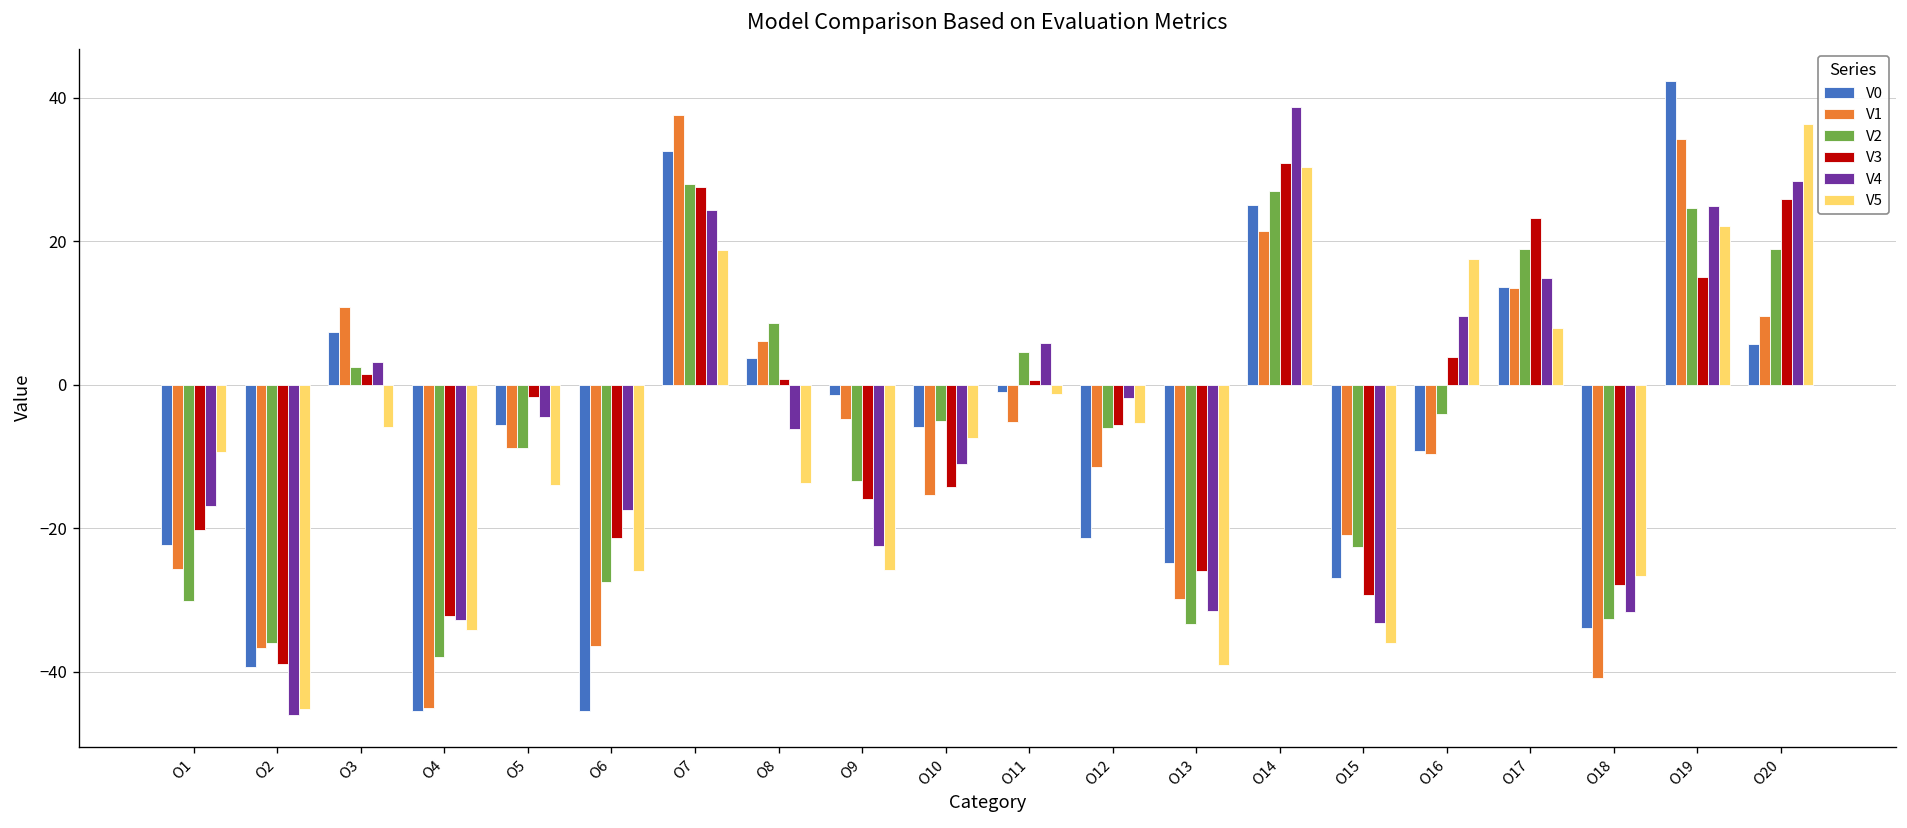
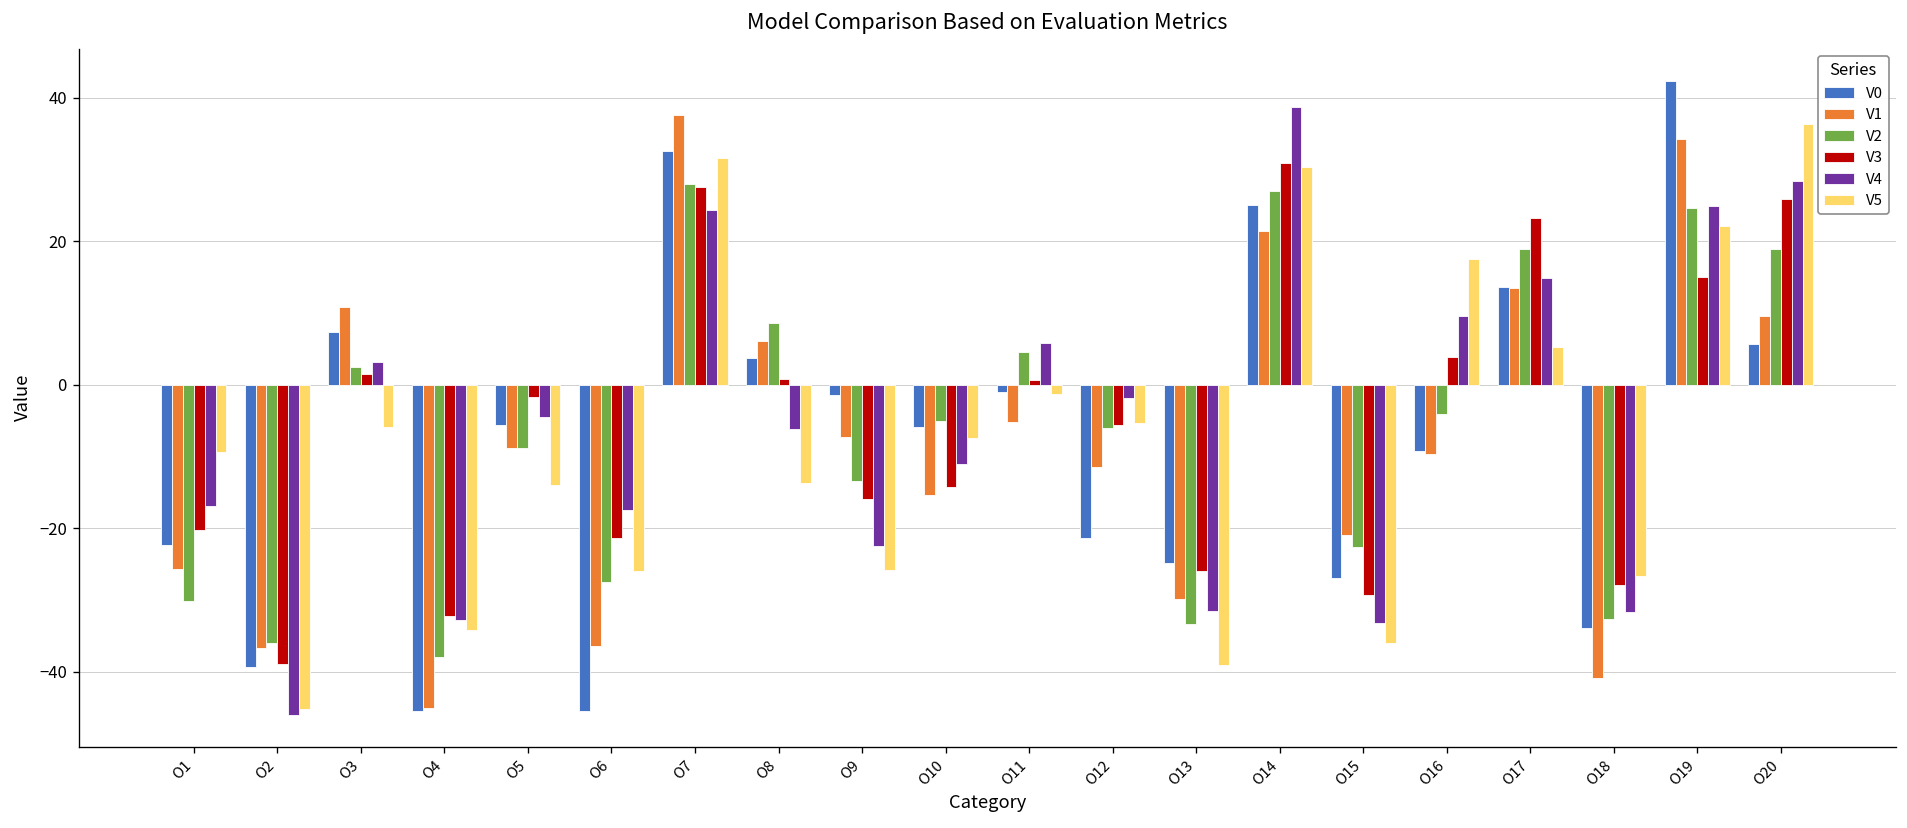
  {
    "V0": {
      "O1": -22,
      "O2": -39,
      "O3": 7,
      "O4": -45,
      "O5": -6,
      "O6": -45,
      "O7": 33,
      "O8": 4,
      "O9": -1,
      "O10": -6,
      "O11": -1,
      "O12": -21,
      "O13": -25,
      "O14": 25,
      "O15": -27,
      "O16": -9,
      "O17": 14,
      "O18": -34,
      "O19": 42,
      "O20": 6
    },
    "V1": {
      "O1": -26,
      "O2": -37,
      "O3": 11,
      "O4": -45,
      "O5": -9,
      "O6": -36,
      "O7": 38,
      "O8": 6,
-     "O9": -5,
+     "O9": -7,
      "O10": -15,
      "O11": -5,
      "O12": -11,
      "O13": -30,
      "O14": 21,
      "O15": -21,
      "O16": -10,
      "O17": 14,
      "O18": -41,
      "O19": 34,
      "O20": 10
    },
    "V2": {
      "O1": -30,
      "O2": -36,
      "O3": 3,
      "O4": -38,
      "O5": -9,
      "O6": -27,
      "O7": 28,
      "O8": 9,
      "O9": -13,
      "O10": -5,
      "O11": 5,
      "O12": -6,
      "O13": -33,
      "O14": 27,
      "O15": -23,
      "O16": -4,
      "O17": 19,
      "O18": -33,
      "O19": 25,
      "O20": 19
    },
    "V3": {
      "O1": -20,
      "O2": -39,
      "O3": 2,
      "O4": -32,
      "O5": -2,
      "O6": -21,
      "O7": 28,
      "O8": 1,
      "O9": -16,
      "O10": -14,
      "O11": 1,
      "O12": -6,
      "O13": -26,
      "O14": 31,
      "O15": -29,
      "O16": 4,
      "O17": 23,
      "O18": -28,
      "O19": 15,
      "O20": 26
    },
    "V4": {
      "O1": -17,
      "O2": -46,
      "O3": 3,
      "O4": -33,
      "O5": -4,
      "O6": -17,
      "O7": 24,
      "O8": -6,
      "O9": -22,
      "O10": -11,
      "O11": 6,
      "O12": -2,
      "O13": -32,
      "O14": 39,
      "O15": -33,
      "O16": 10,
      "O17": 15,
      "O18": -32,
      "O19": 25,
      "O20": 28
    },
    "V5": {
      "O1": -9,
      "O2": -45,
      "O3": -6,
      "O4": -34,
      "O5": -14,
      "O6": -26,
-     "O7": 19,
+     "O7": 32,
      "O8": -14,
      "O9": -26,
      "O10": -7,
      "O11": -1,
      "O12": -5,
      "O13": -39,
      "O14": 30,
      "O15": -36,
      "O16": 18,
-     "O17": 8,
+     "O17": 5,
      "O18": -27,
      "O19": 22,
      "O20": 36
    }
  }
